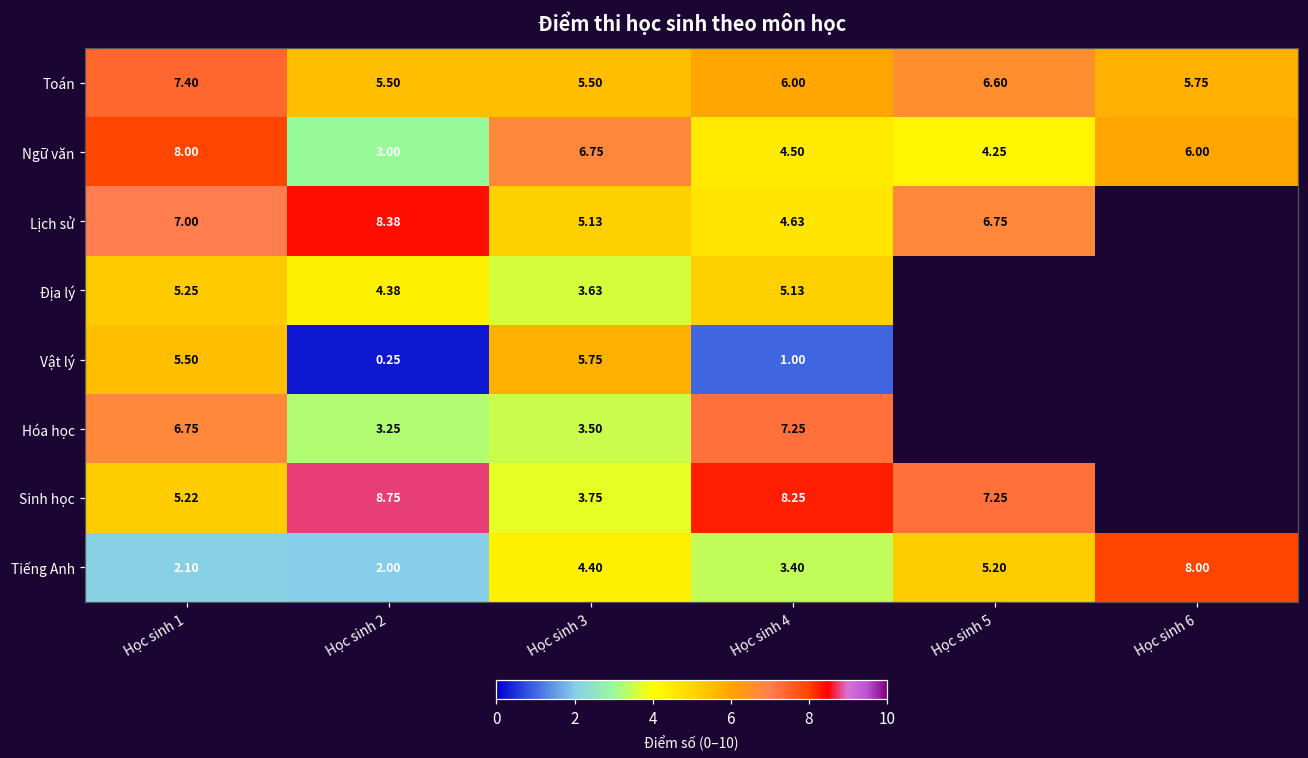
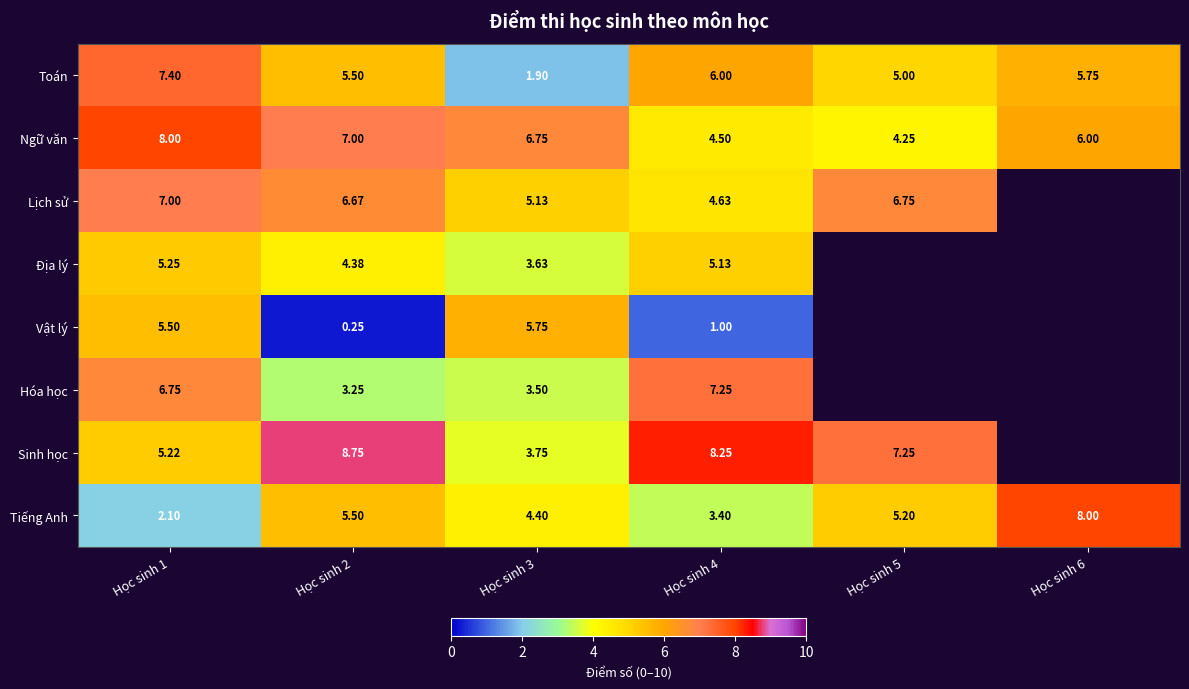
  {
    "Toán": {
      "Học sinh 1": 7.40,
      "Học sinh 2": 5.50,
-     "Học sinh 3": 5.50,
+     "Học sinh 3": 1.90,
      "Học sinh 4": 6.00,
-     "Học sinh 5": 6.60,
+     "Học sinh 5": 5.00,
      "Học sinh 6": 5.75
    },
    "Ngữ văn": {
      "Học sinh 1": 8.00,
-     "Học sinh 2": 3.00,
+     "Học sinh 2": 7.00,
      "Học sinh 3": 6.75,
      "Học sinh 4": 4.50,
      "Học sinh 5": 4.25,
      "Học sinh 6": 6.00
    },
    "Lịch sử": {
      "Học sinh 1": 7.00,
-     "Học sinh 2": 8.38,
+     "Học sinh 2": 6.67,
      "Học sinh 3": 5.13,
      "Học sinh 4": 4.63,
      "Học sinh 5": 6.75
    },
    "Địa lý": {
      "Học sinh 1": 5.25,
      "Học sinh 2": 4.38,
      "Học sinh 3": 3.63,
      "Học sinh 4": 5.13
    },
    "Vật lý": {
      "Học sinh 1": 5.50,
      "Học sinh 2": 0.25,
      "Học sinh 3": 5.75,
      "Học sinh 4": 1.00
    },
    "Hóa học": {
      "Học sinh 1": 6.75,
      "Học sinh 2": 3.25,
      "Học sinh 3": 3.50,
      "Học sinh 4": 7.25
    },
    "Sinh học": {
      "Học sinh 1": 5.22,
      "Học sinh 2": 8.75,
      "Học sinh 3": 3.75,
      "Học sinh 4": 8.25,
      "Học sinh 5": 7.25
    },
    "Tiếng Anh": {
      "Học sinh 1": 2.10,
-     "Học sinh 2": 2.00,
+     "Học sinh 2": 5.50,
      "Học sinh 3": 4.40,
      "Học sinh 4": 3.40,
      "Học sinh 5": 5.20,
      "Học sinh 6": 8.00
    }
  }
